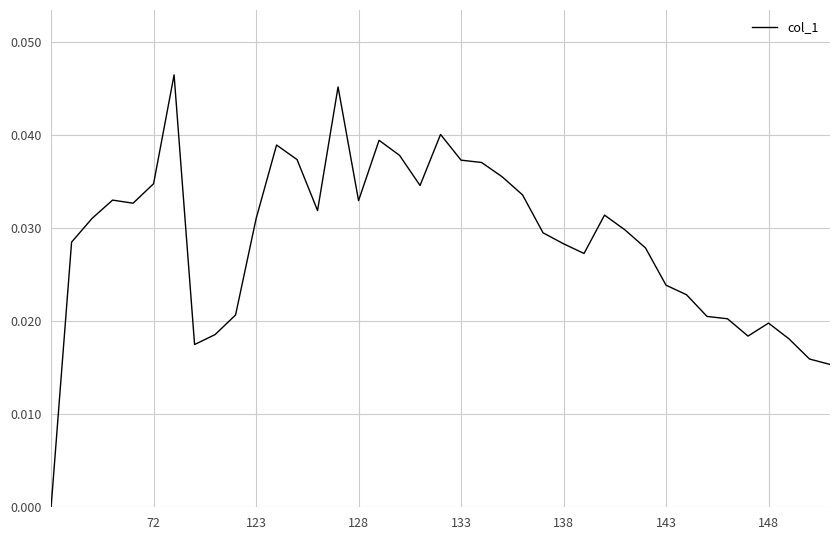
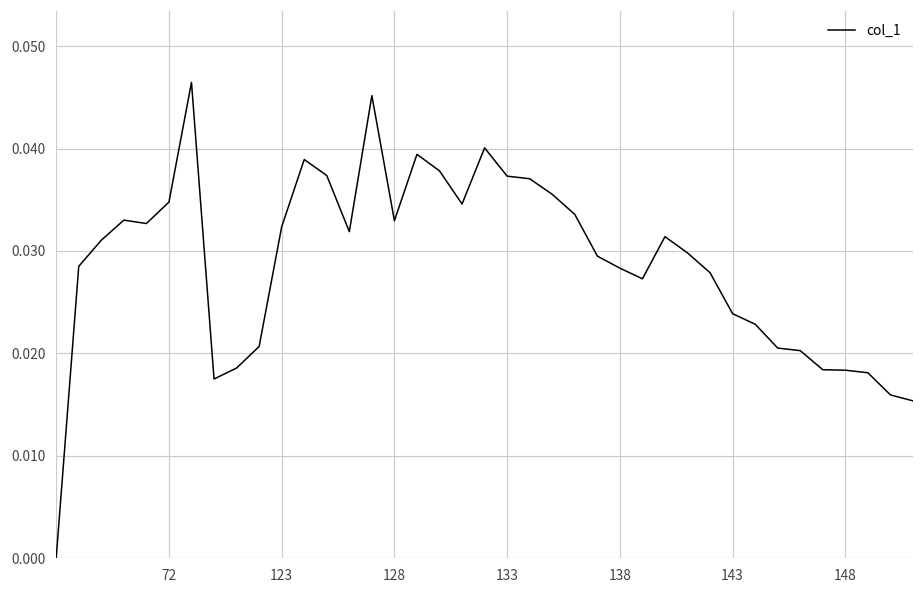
  {
    "72": 0.035,
-   "123": 0.031,
+   "123": 0.032,
    "128": 0.033,
    "133": 0.037,
    "138": 0.028,
    "143": 0.024,
-   "148": 0.020
+   "148": 0.018
  }
